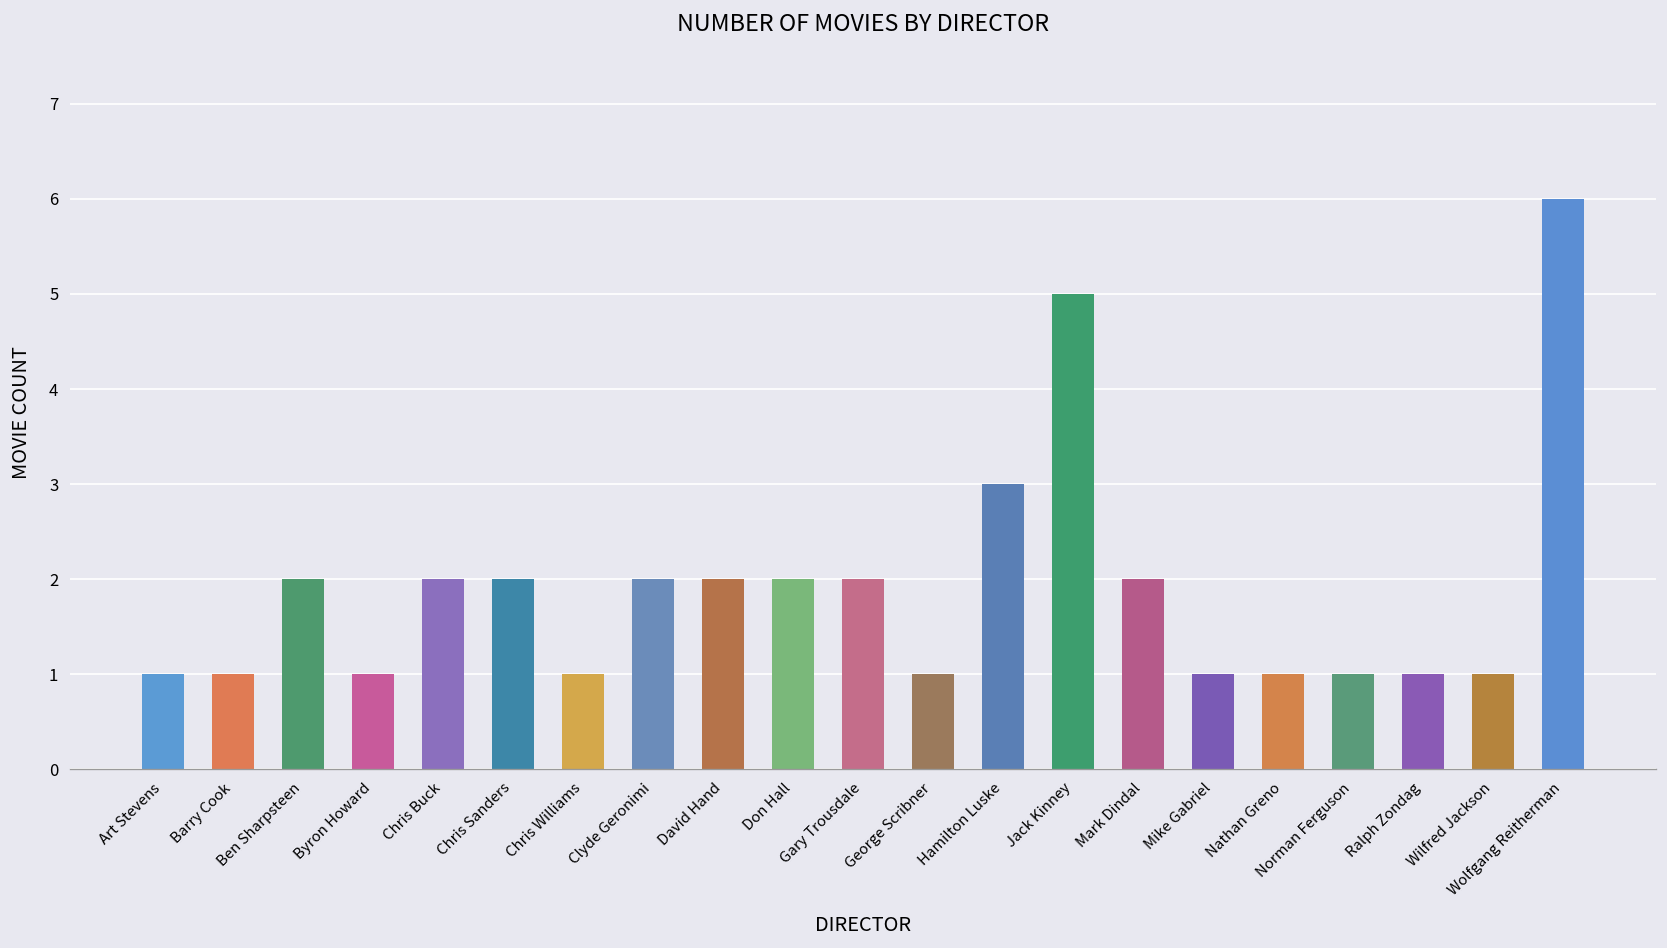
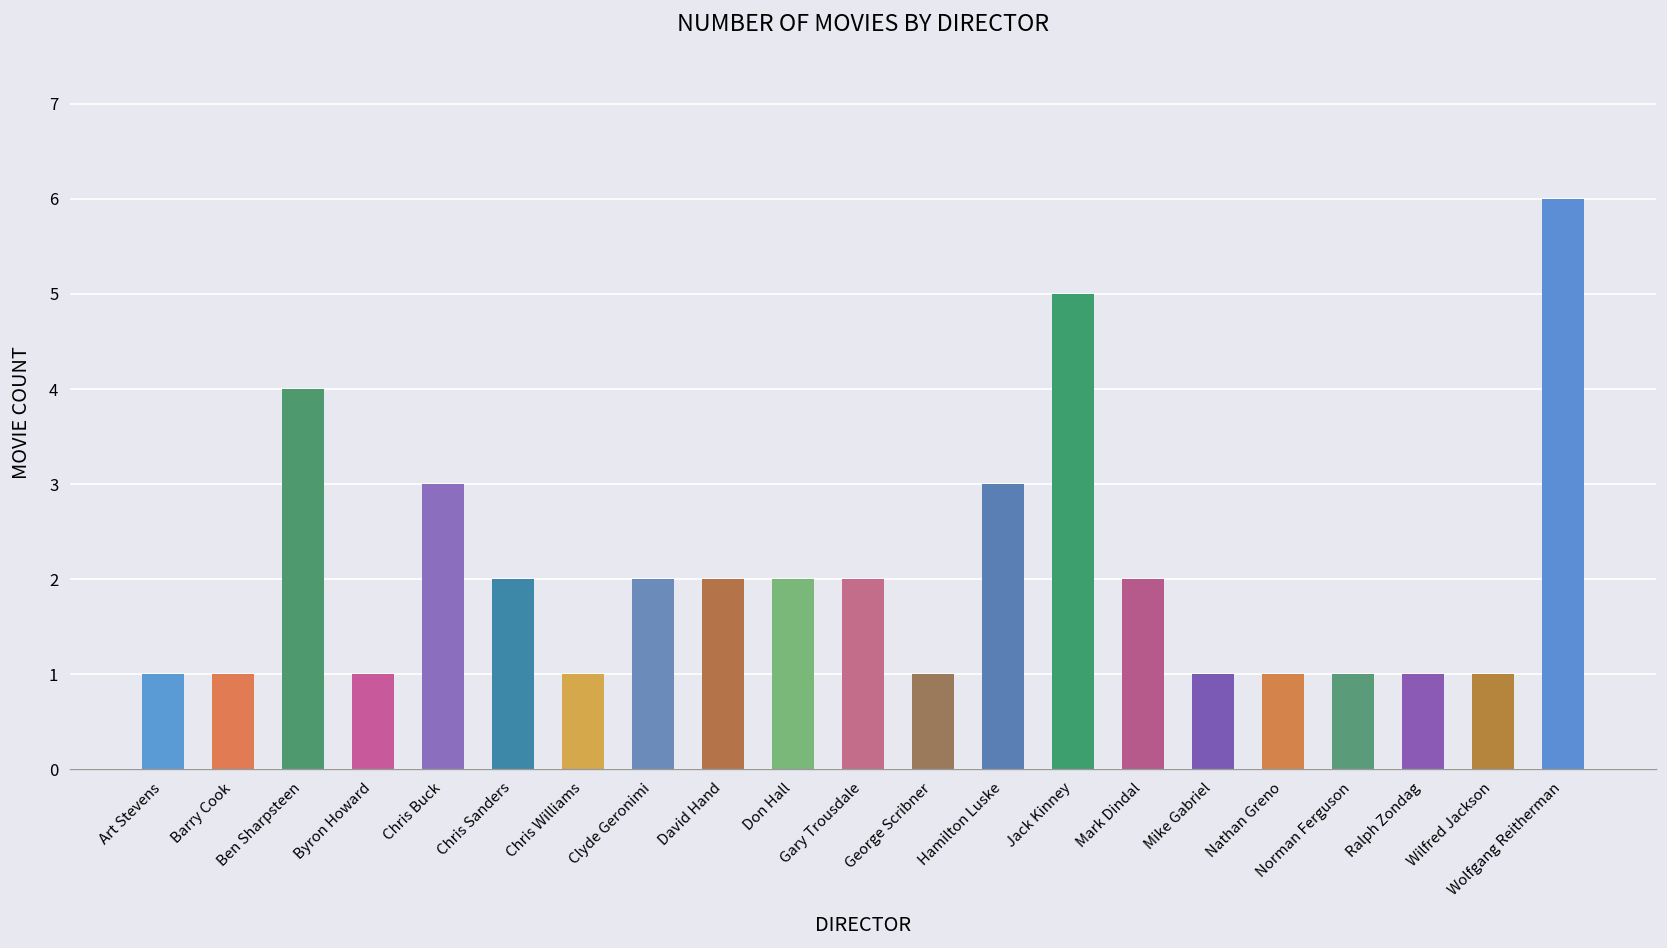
  {
    "Art Stevens": 1,
    "Barry Cook": 1,
-   "Ben Sharpsteen": 2,
+   "Ben Sharpsteen": 4,
    "Byron Howard": 1,
-   "Chris Buck": 2,
+   "Chris Buck": 3,
    "Chris Sanders": 2,
    "Chris Williams": 1,
    "Clyde Geronimi": 2,
    "David Hand": 2,
    "Don Hall": 2,
    "Gary Trousdale": 2,
    "George Scribner": 1,
    "Hamilton Luske": 3,
    "Jack Kinney": 5,
    "Mark Dindal": 2,
    "Mike Gabriel": 1,
    "Nathan Greno": 1,
    "Norman Ferguson": 1,
    "Ralph Zondag": 1,
    "Wilfred Jackson": 1,
    "Wolfgang Reitherman": 6
  }
